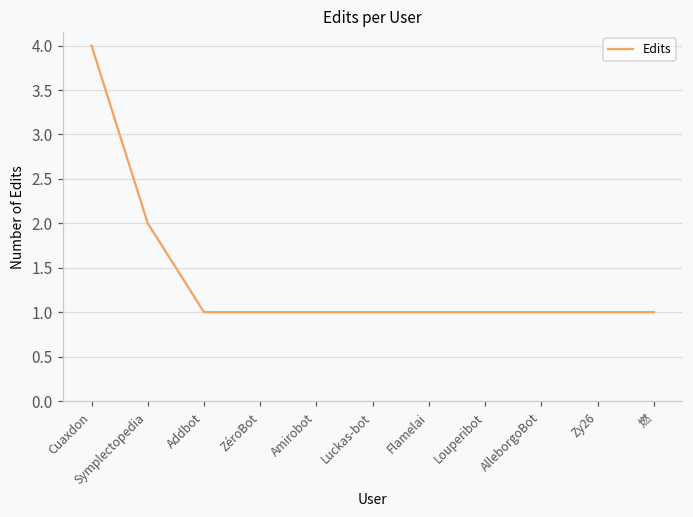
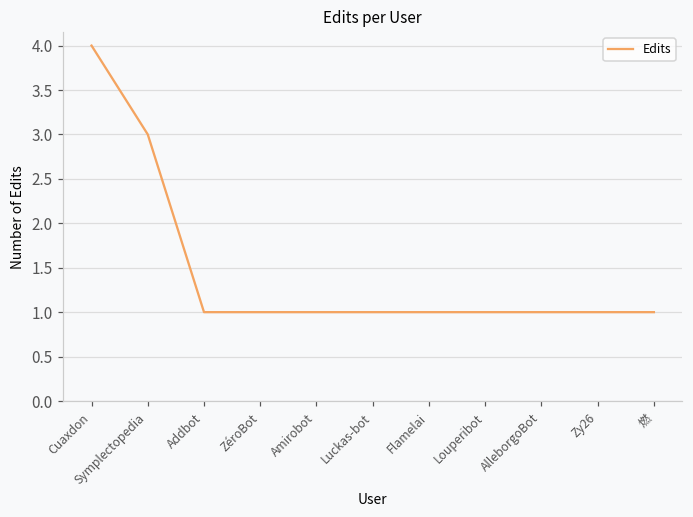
  {
    "Cuaxdon": 4,
-   "Symplectopedia": 2,
+   "Symplectopedia": 3,
    "Addbot": 1,
    "ZéroBot": 1,
    "Amirobot": 1,
    "Luckas-bot": 1,
    "Flamelai": 1,
    "Louperibot": 1,
    "AlleborgoBot": 1,
    "Zy26": 1,
    "燃": 1
  }
